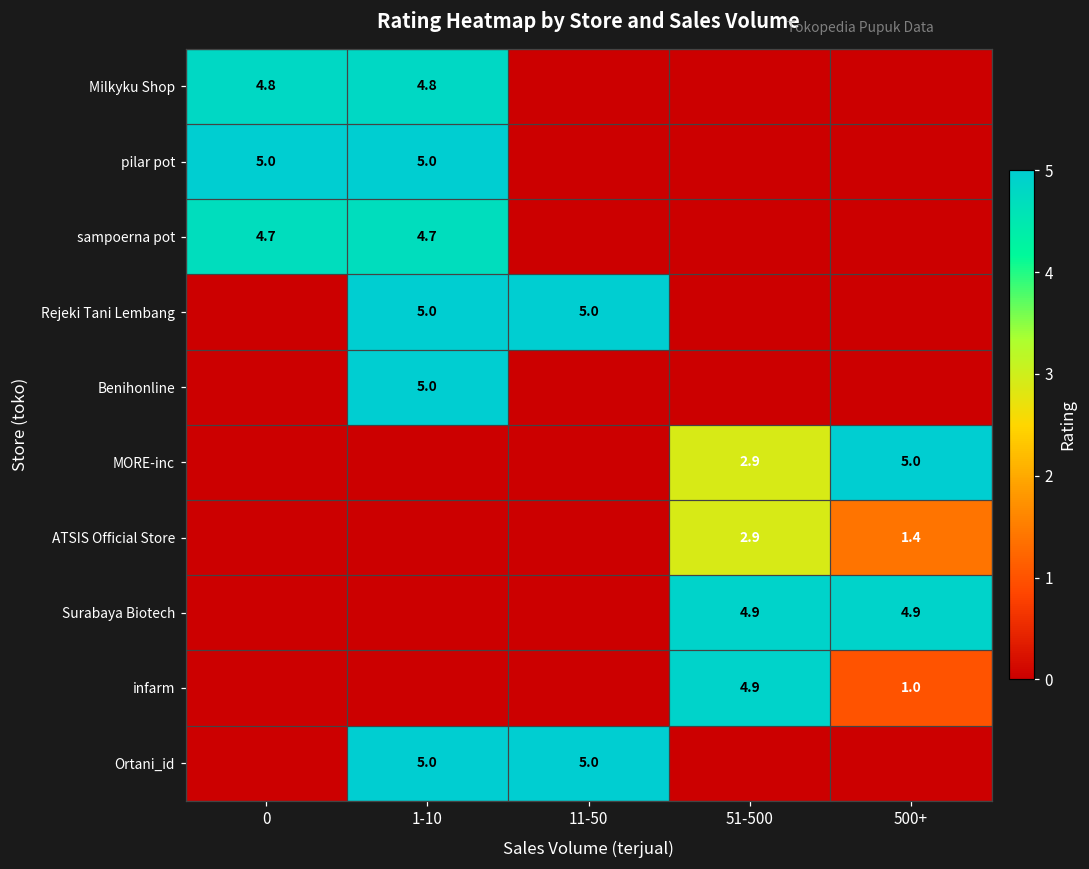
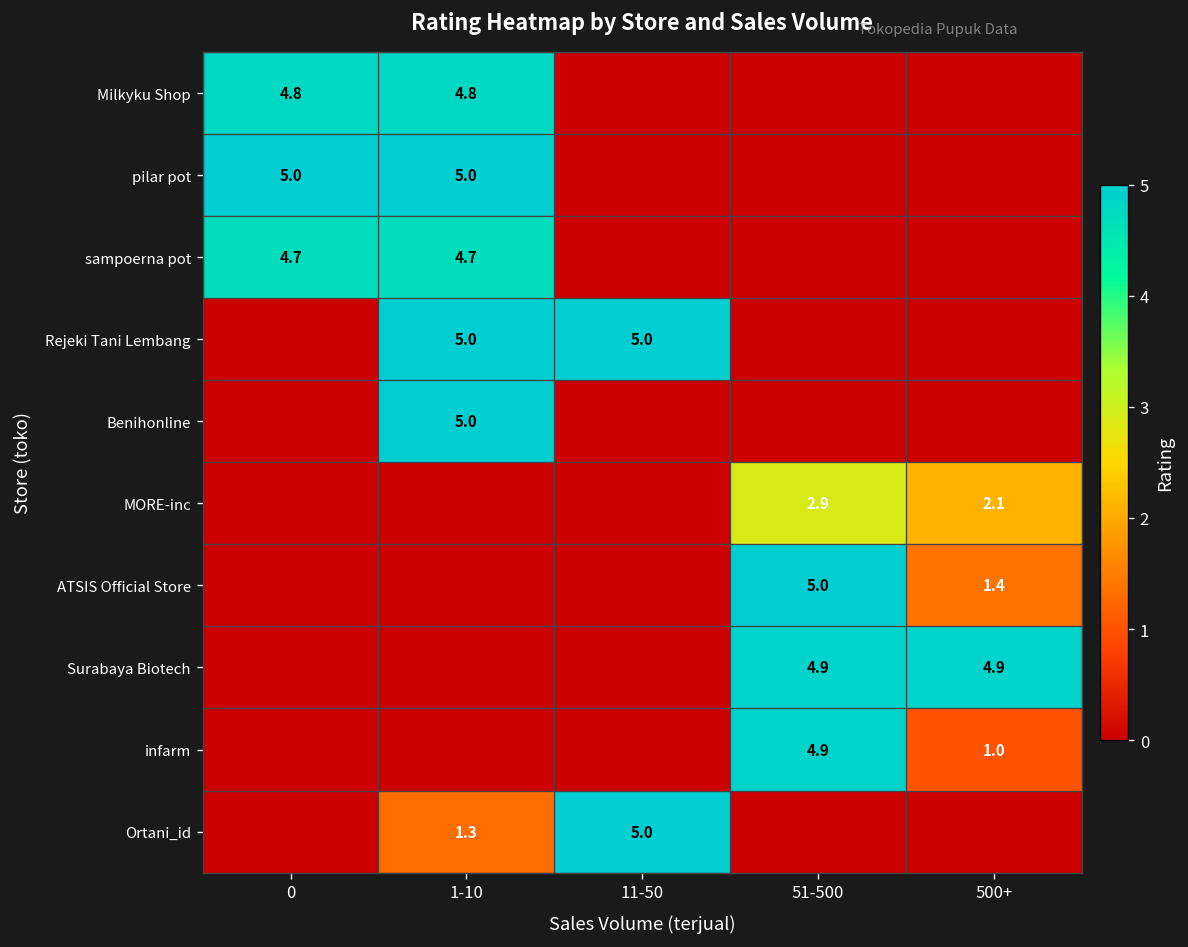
  {
    "Milkyku Shop": {
      "0": 4.8,
      "1-10": 4.8
    },
    "pilar pot": {
      "0": 5.0,
      "1-10": 5.0
    },
    "sampoerna pot": {
      "0": 4.7,
      "1-10": 4.7
    },
    "Rejeki Tani Lembang": {
      "1-10": 5.0,
      "11-50": 5.0
    },
    "Benihonline": {
      "1-10": 5.0
    },
    "MORE-inc": {
      "51-500": 2.9,
-     "500+": 5.0
+     "500+": 2.1
    },
    "ATSIS Official Store": {
-     "51-500": 2.9,
+     "51-500": 5.0,
      "500+": 1.4
    },
    "Surabaya Biotech": {
      "51-500": 4.9,
      "500+": 4.9
    },
    "infarm": {
      "51-500": 4.9,
      "500+": 1.0
    },
    "Ortani_id": {
-     "1-10": 5.0,
+     "1-10": 1.3,
      "11-50": 5.0
    }
  }
